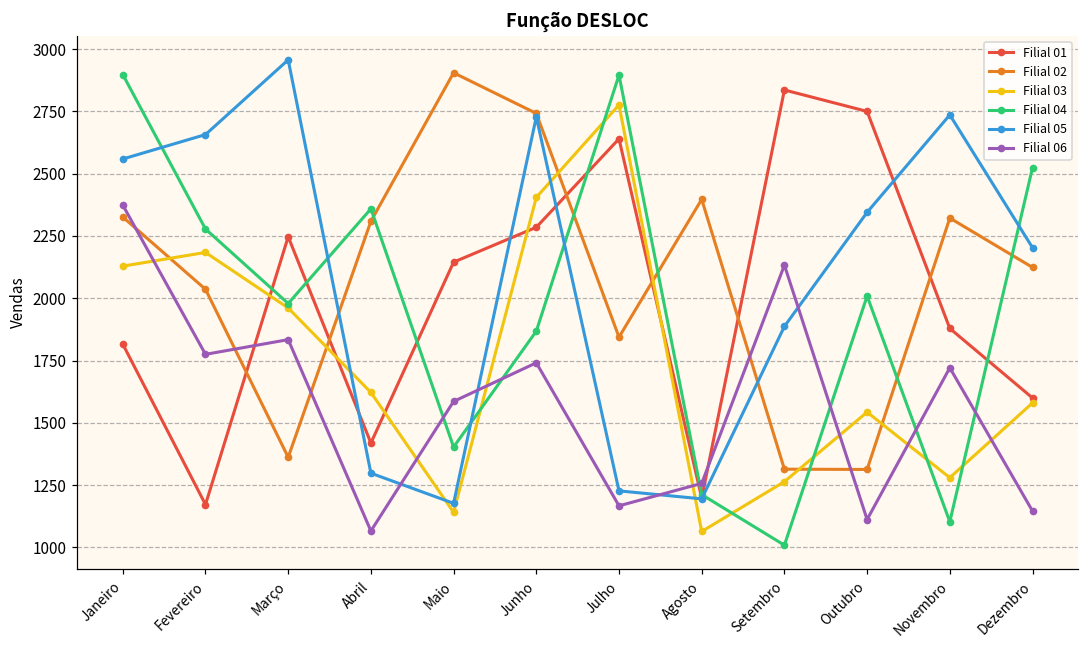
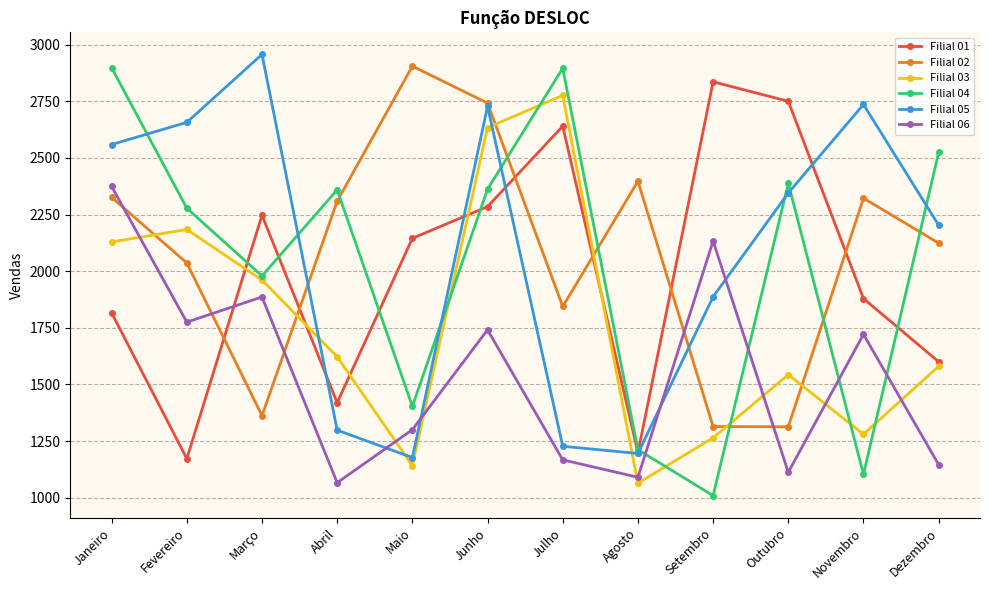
  {
    "Filial 03": {
      "Janeiro": 2130,
      "Fevereiro": 2180,
      "Março": 1960,
      "Abril": 1620,
      "Maio": 1140,
-     "Junho": 2410,
+     "Junho": 2630,
      "Julho": 2780,
      "Agosto": 1060,
      "Setembro": 1260,
      "Outubro": 1540,
      "Novembro": 1280,
      "Dezembro": 1580
    },
    "Filial 04": {
      "Janeiro": 2900,
      "Fevereiro": 2280,
      "Março": 1980,
      "Abril": 2360,
      "Maio": 1400,
-     "Junho": 1870,
+     "Junho": 2360,
      "Julho": 2900,
      "Agosto": 1210,
      "Setembro": 1010,
-     "Outubro": 2010,
+     "Outubro": 2390,
      "Novembro": 1100,
      "Dezembro": 2520
    },
    "Filial 05": {
      "Janeiro": 2560,
      "Fevereiro": 2660,
      "Março": 2960,
      "Abril": 1300,
      "Maio": 1180,
      "Junho": 2730,
      "Julho": 1230,
      "Setembro": 1890,
      "Outubro": 2350,
      "Novembro": 2740,
      "Dezembro": 2200
    },
    "Filial 06": {
      "Janeiro": 2370,
      "Fevereiro": 1780,
-     "Março": 1830,
+     "Março": 1890,
      "Abril": 1070,
-     "Maio": 1590,
+     "Maio": 1300,
      "Junho": 1740,
      "Julho": 1170,
-     "Agosto": 1260,
+     "Agosto": 1090,
      "Setembro": 2130,
      "Outubro": 1110,
      "Novembro": 1720,
      "Dezembro": 1150
    }
  }
